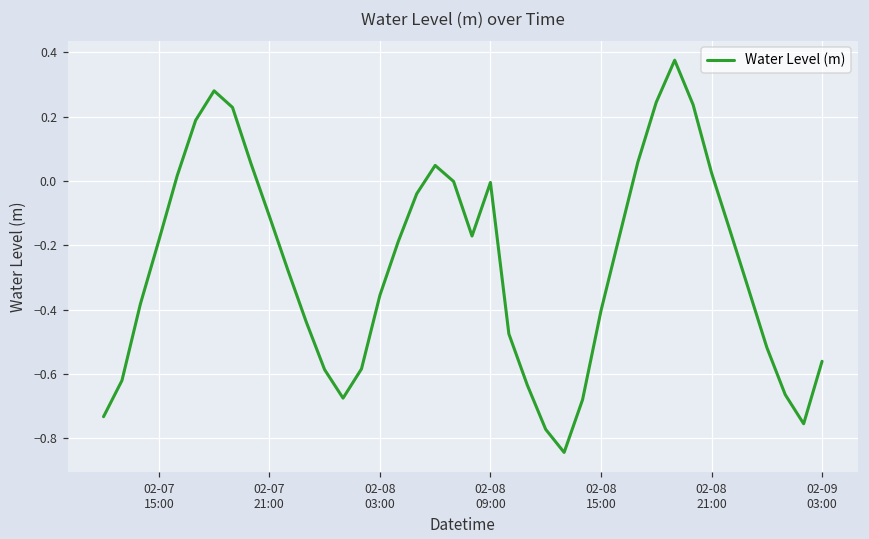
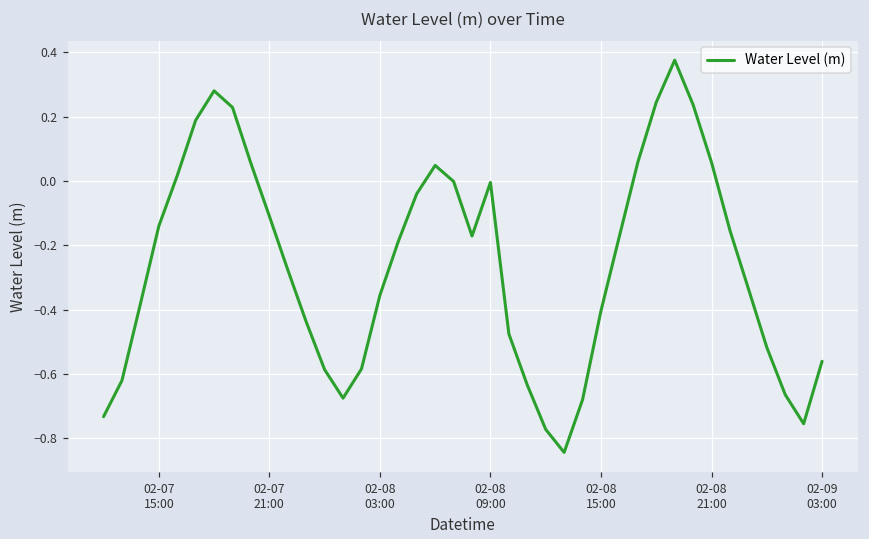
  {
-   "02-07 15:00": -0.19,
+   "02-07 15:00": -0.14,
    "02-07 21:00": -0.11,
    "02-08 03:00": -0.36,
    "02-08 09:00": 0.00,
    "02-08 15:00": -0.40,
-   "02-08 21:00": 0.03,
+   "02-08 21:00": 0.06,
    "02-09 03:00": -0.56
  }
